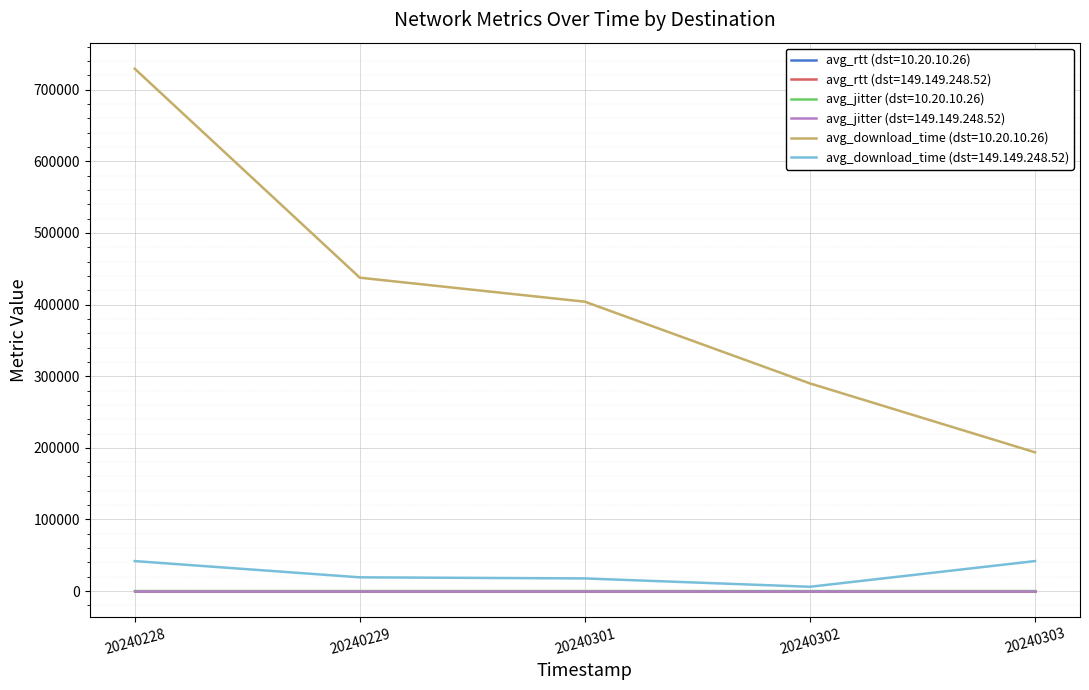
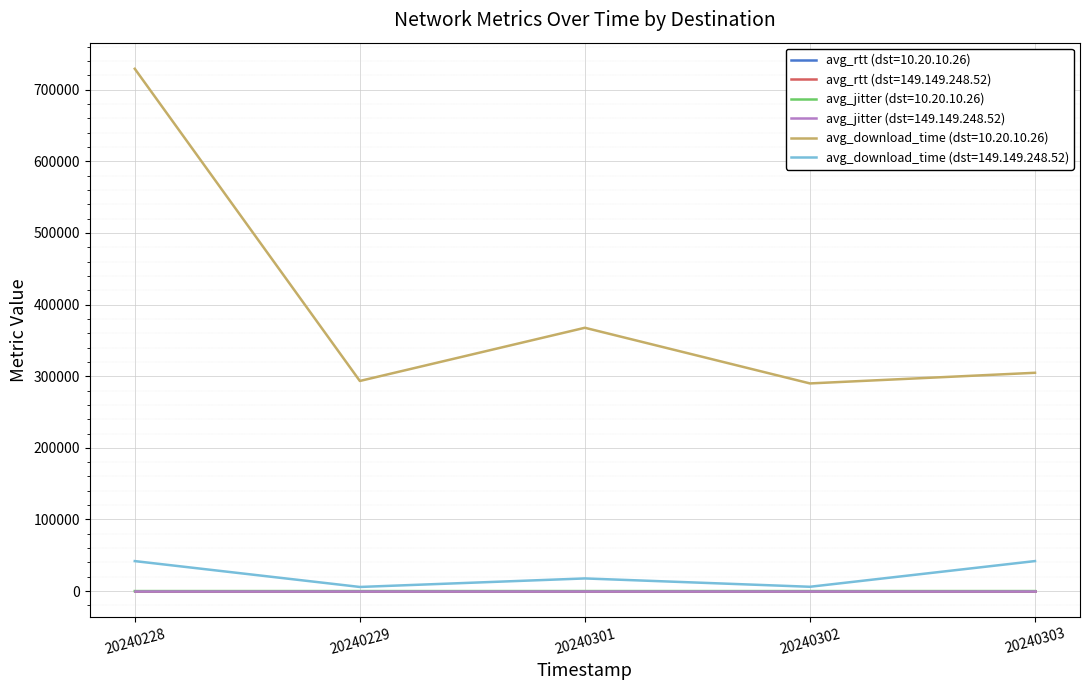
  {
    "avg_jitter (dst=149.149.248.52)": {
      "20240228": 0,
      "20240229": 0,
      "20240301": 0,
      "20240302": 0,
      "20240303": 0
    },
    "avg_download_time (dst=10.20.10.26)": {
      "20240228": 730000,
-     "20240229": 440000,
-     "20240301": 400000,
+     "20240229": 290000,
+     "20240301": 370000,
      "20240302": 290000,
-     "20240303": 190000
+     "20240303": 300000
    },
    "avg_download_time (dst=149.149.248.52)": {
      "20240228": 40000,
-     "20240229": 20000,
+     "20240229": 10000,
      "20240301": 20000,
      "20240302": 10000,
      "20240303": 40000
    }
  }
